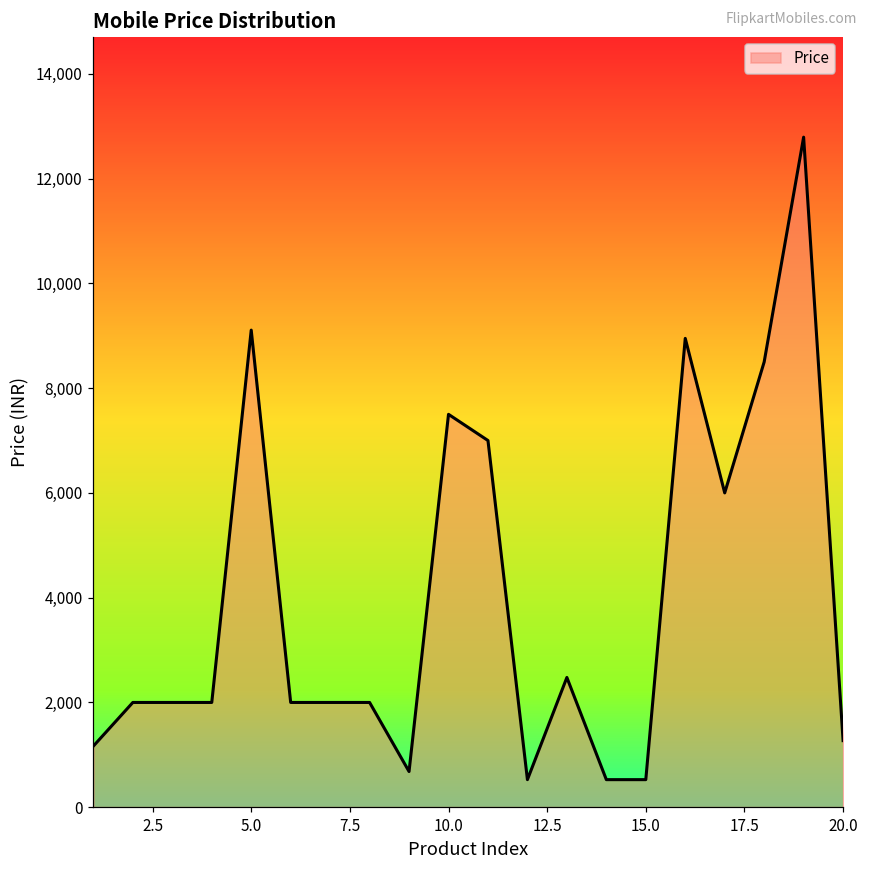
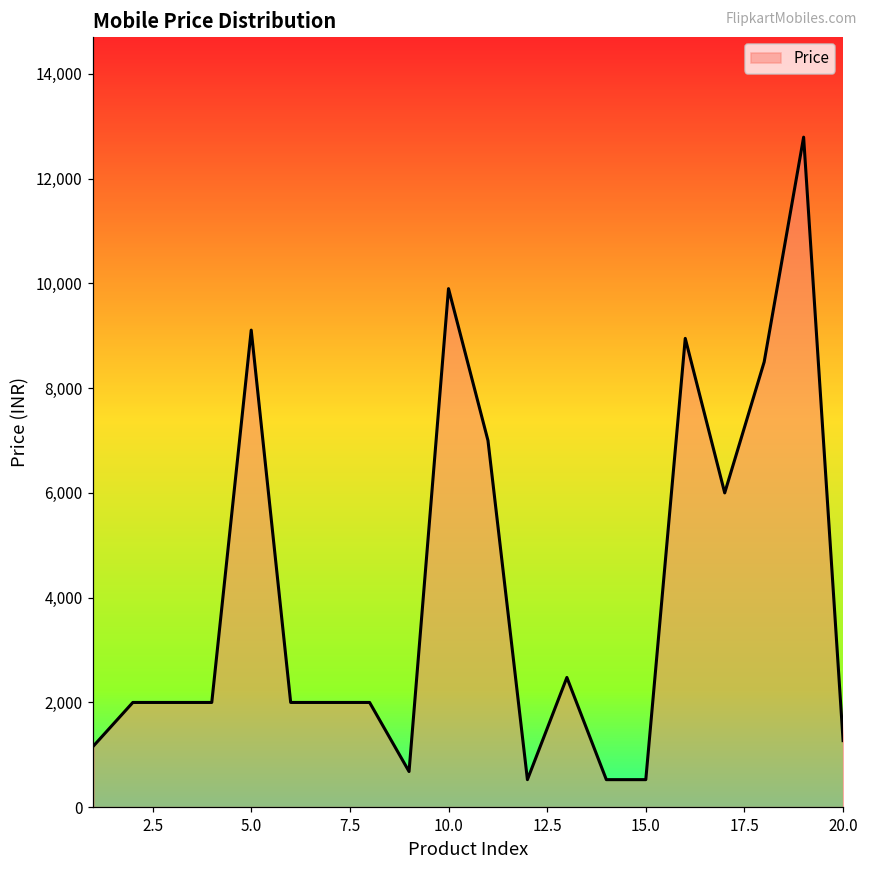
  {
    "5.0": "9,100",
-   "10.0": "7,500",
+   "10.0": "9,900",
    "15.0": "500",
    "20.0": "1,300"
  }
